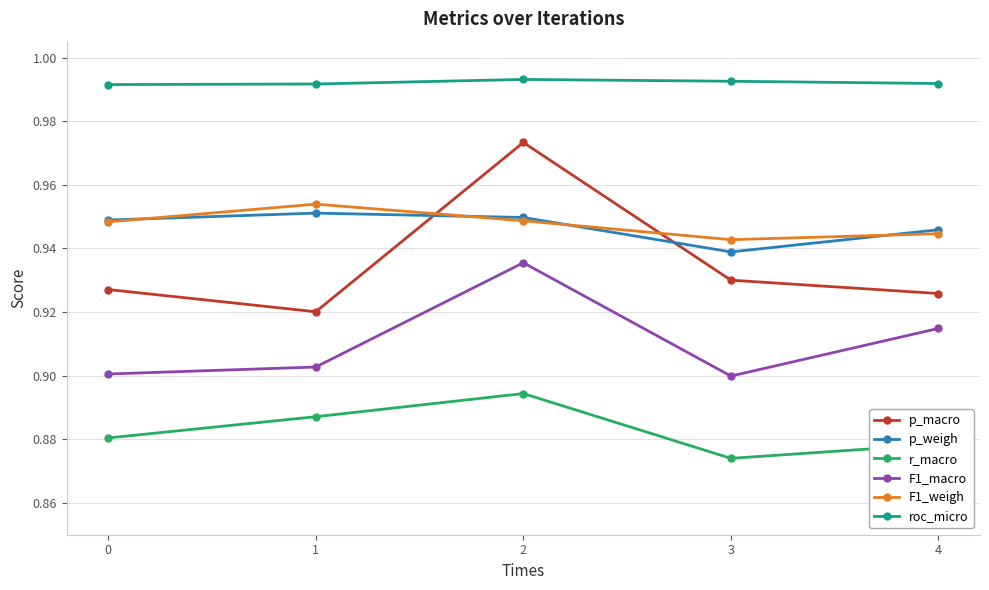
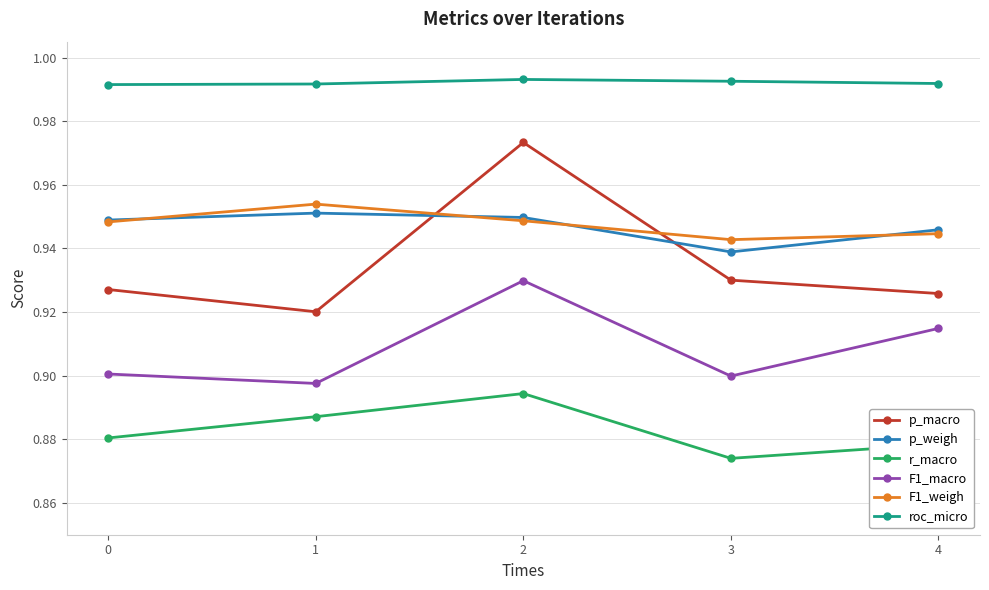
  {
    "p_macro": {
      "0": 0.927,
      "1": 0.920,
      "2": 0.973,
      "3": 0.930,
      "4": 0.926
    },
    "p_weigh": {
      "1": 0.951,
      "2": 0.950,
      "3": 0.939,
      "4": 0.946
    },
    "F1_macro": {
      "0": 0.901,
-     "1": 0.903,
-     "2": 0.936,
+     "1": 0.898,
+     "2": 0.930,
      "3": 0.900,
      "4": 0.915
    },
    "F1_weigh": {
      "1": 0.954,
      "2": 0.949,
      "3": 0.943,
      "4": 0.945
    }
  }
